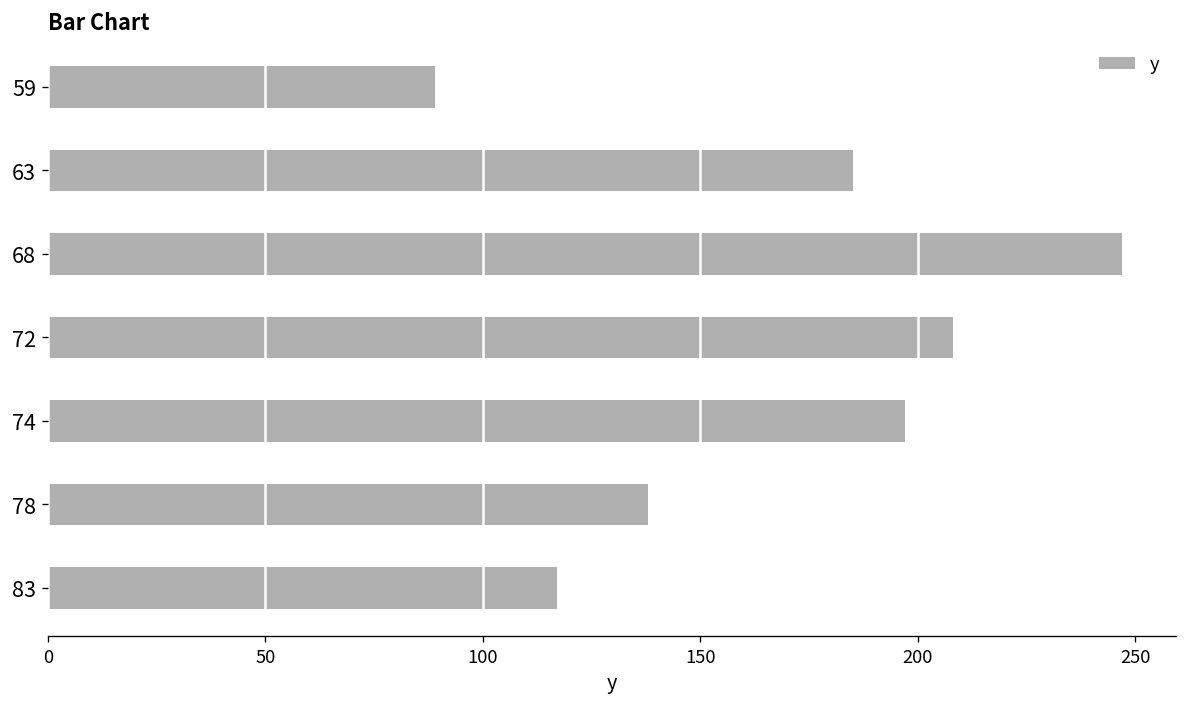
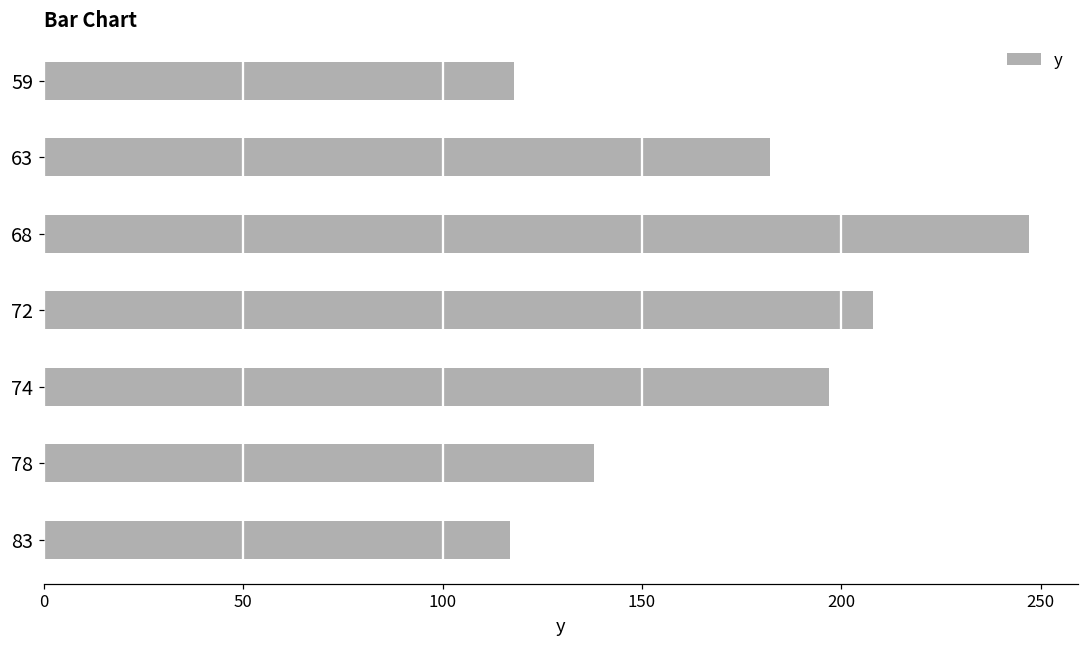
  {
-   "59": 89,
-   "63": 185,
+   "59": 118,
+   "63": 182,
    "68": 247,
    "72": 208,
    "74": 197,
    "78": 138,
    "83": 117
  }
